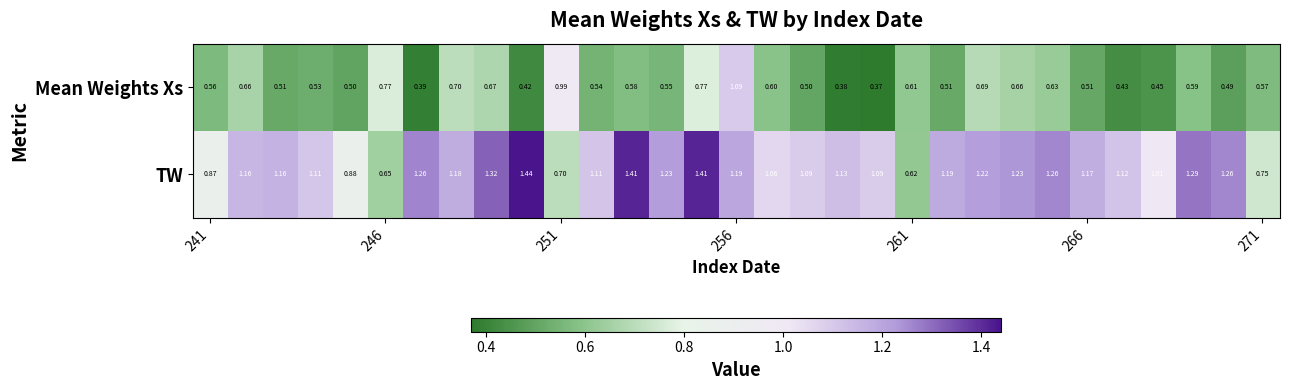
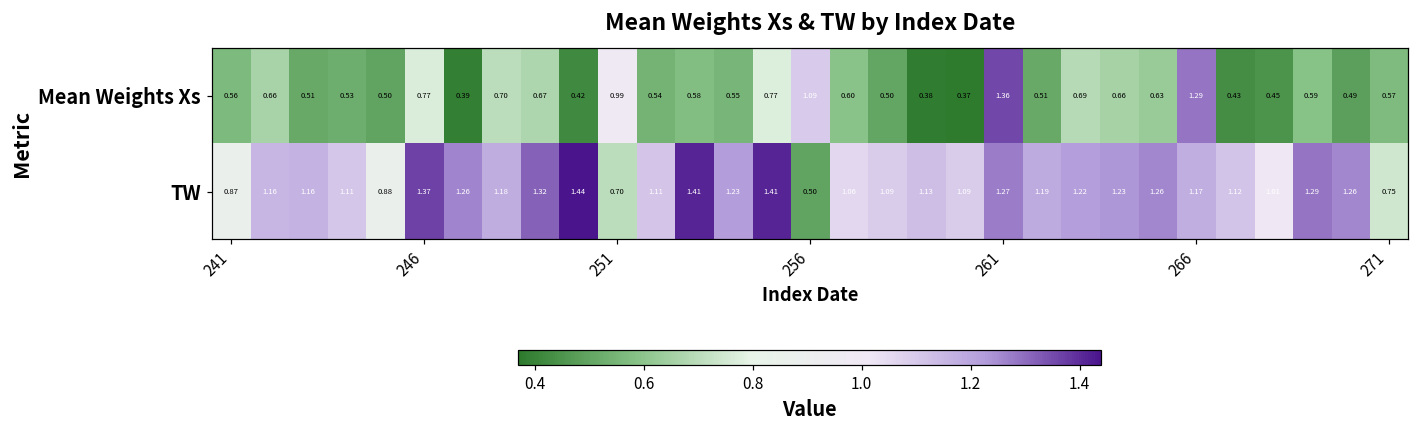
  {
    "Mean Weights Xs": {
      "241": 0.56,
      "246": 0.77,
      "251": 0.99,
      "256": 1.09,
-     "261": 0.61,
-     "266": 0.51,
+     "261": 1.36,
+     "266": 1.29,
      "271": 0.57
    },
    "TW": {
      "241": 0.87,
-     "246": 0.65,
+     "246": 1.37,
      "251": 0.70,
-     "256": 1.19,
-     "261": 0.62,
+     "256": 0.50,
+     "261": 1.27,
      "266": 1.17,
      "271": 0.75
    }
  }
